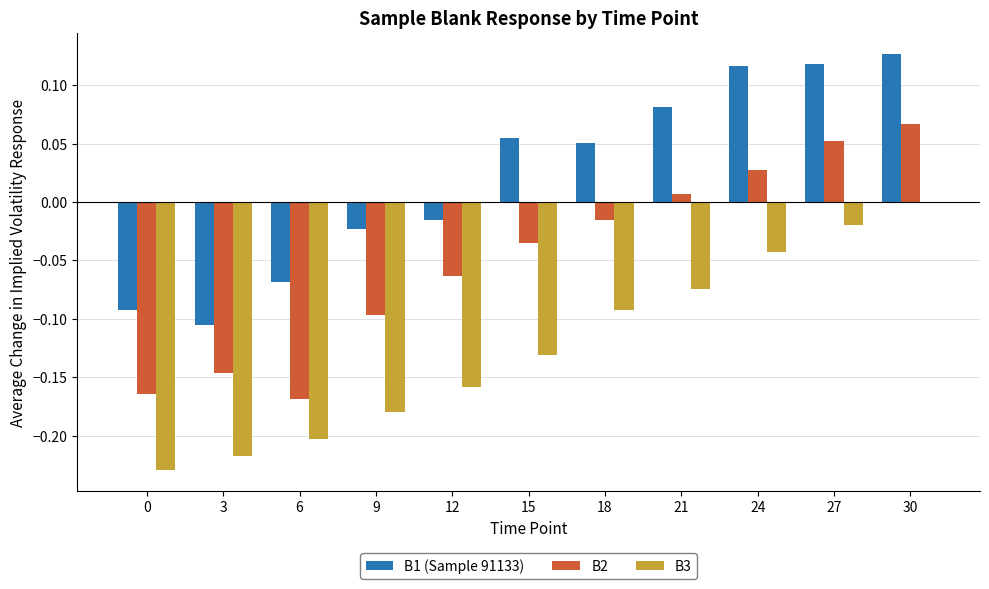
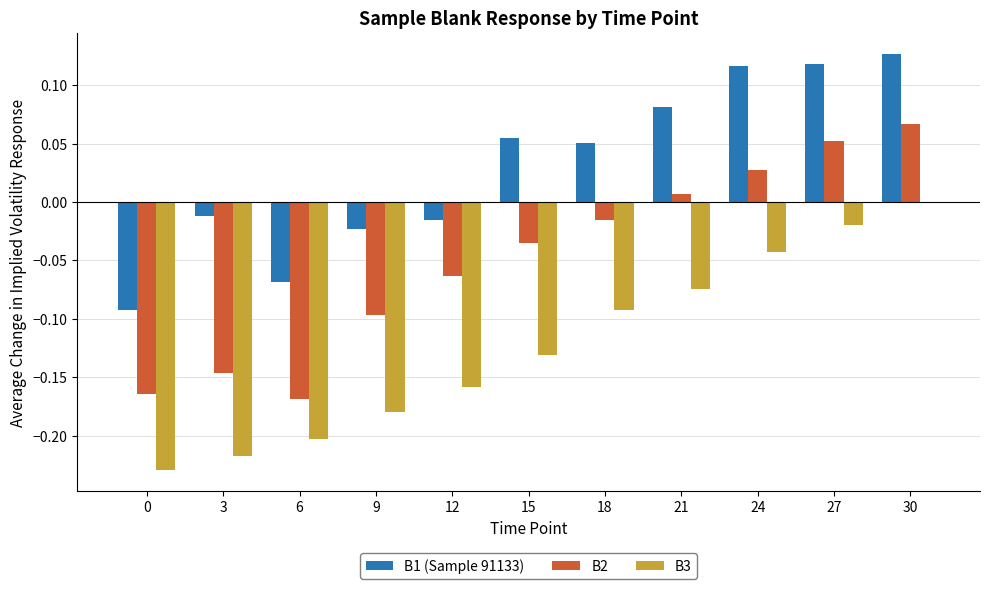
  {
    "B1 (Sample 91133)": {
      "0": -0.093,
-     "3": -0.105,
+     "3": -0.012,
      "6": -0.068,
      "9": -0.023,
      "12": -0.015,
      "15": 0.054,
      "18": 0.051,
      "21": 0.081,
      "24": 0.116,
      "27": 0.118,
      "30": 0.127
    },
    "B2": {
      "0": -0.164,
      "3": -0.147,
      "6": -0.169,
      "9": -0.097,
      "12": -0.064,
      "15": -0.035,
      "18": -0.016,
      "21": 0.007,
      "24": 0.028,
      "27": 0.052,
      "30": 0.067
    },
    "B3": {
      "0": -0.230,
      "3": -0.217,
      "6": -0.203,
      "9": -0.180,
      "12": -0.159,
      "15": -0.131,
      "18": -0.093,
      "21": -0.074,
      "24": -0.043,
      "27": -0.020
    }
  }
